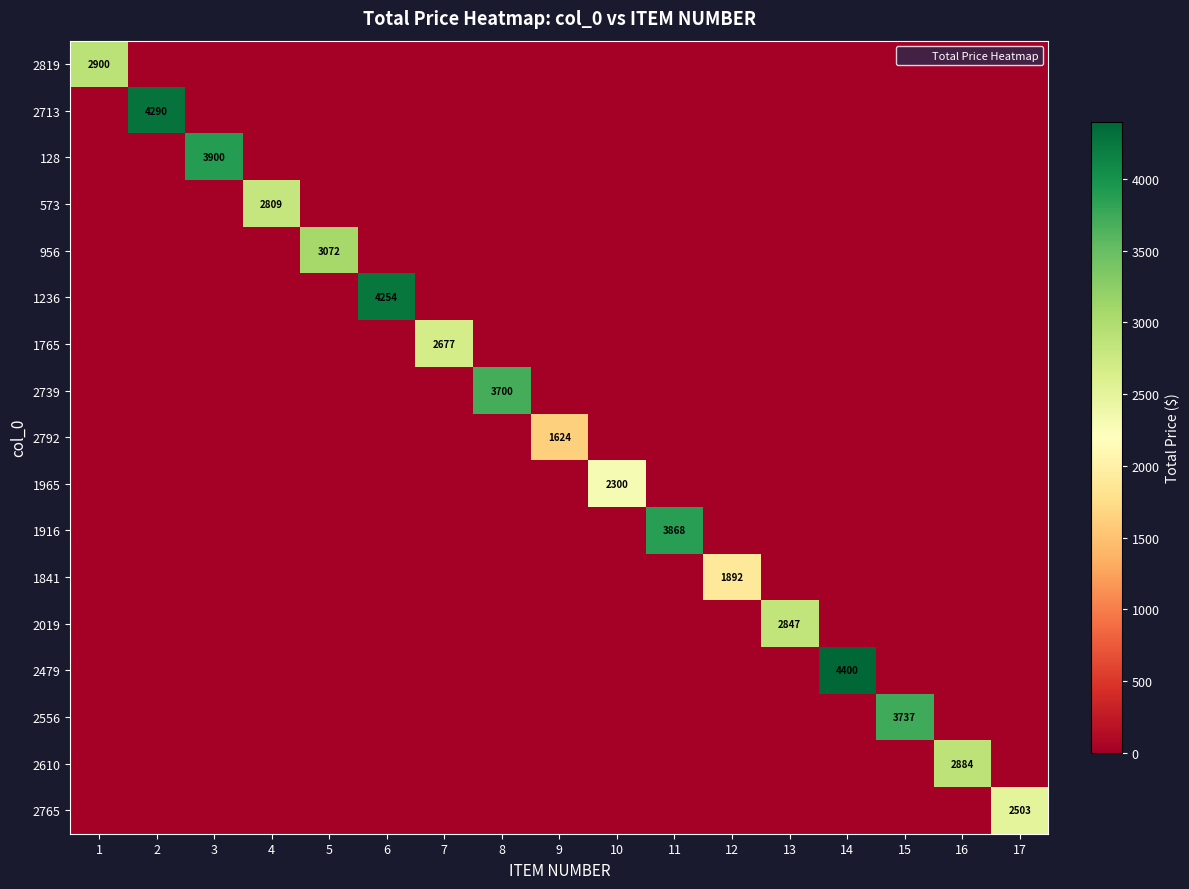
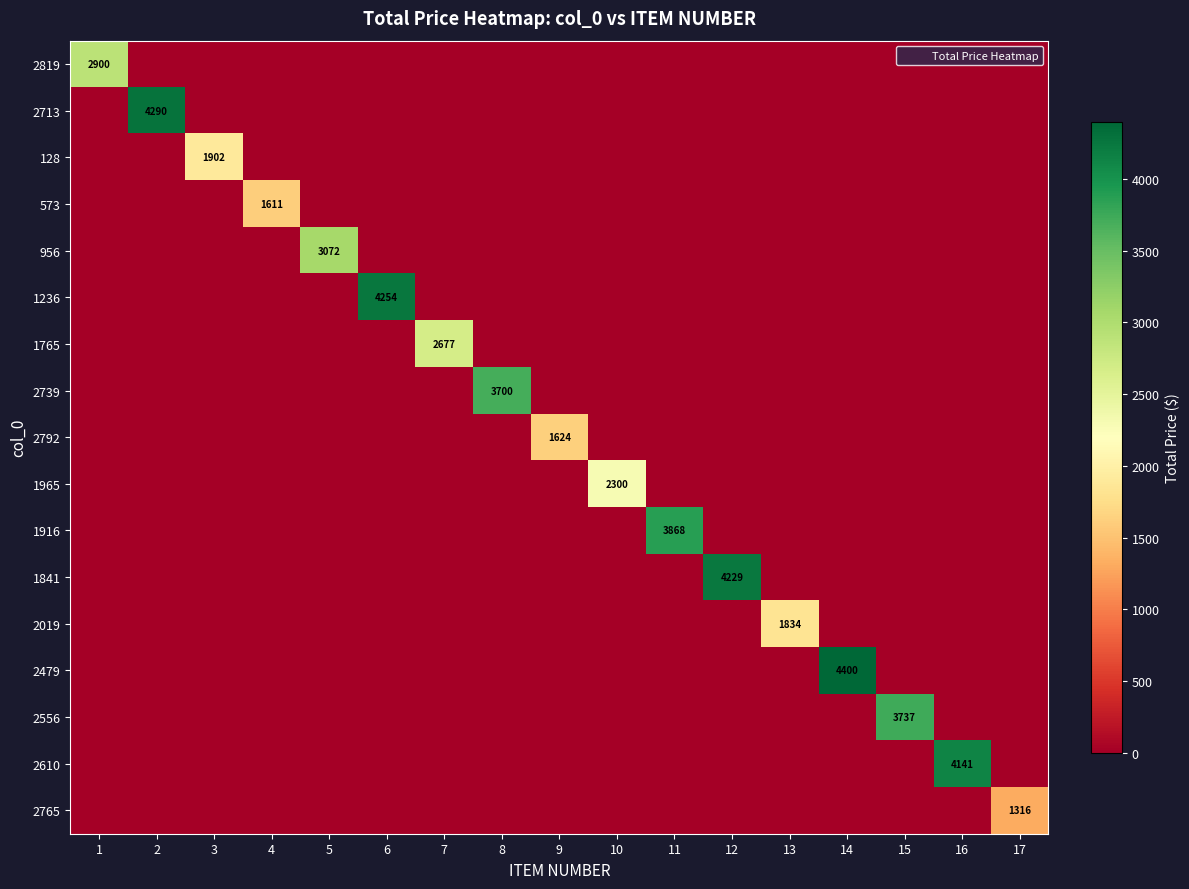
  {
    "2819": {
      "1": 2900
    },
    "2713": {
      "2": 4290
    },
    "128": {
-     "3": 3900
+     "3": 1902
    },
    "573": {
-     "4": 2809
+     "4": 1611
    },
    "956": {
      "5": 3072
    },
    "1236": {
      "6": 4254
    },
    "1765": {
      "7": 2677
    },
    "2739": {
      "8": 3700
    },
    "2792": {
      "9": 1624
    },
    "1965": {
      "10": 2300
    },
    "1916": {
      "11": 3868
    },
    "1841": {
-     "12": 1892
+     "12": 4229
    },
    "2019": {
-     "13": 2847
+     "13": 1834
    },
    "2479": {
      "14": 4400
    },
    "2556": {
      "15": 3737
    },
    "2610": {
-     "16": 2884
+     "16": 4141
    },
    "2765": {
-     "17": 2503
+     "17": 1316
    }
  }
